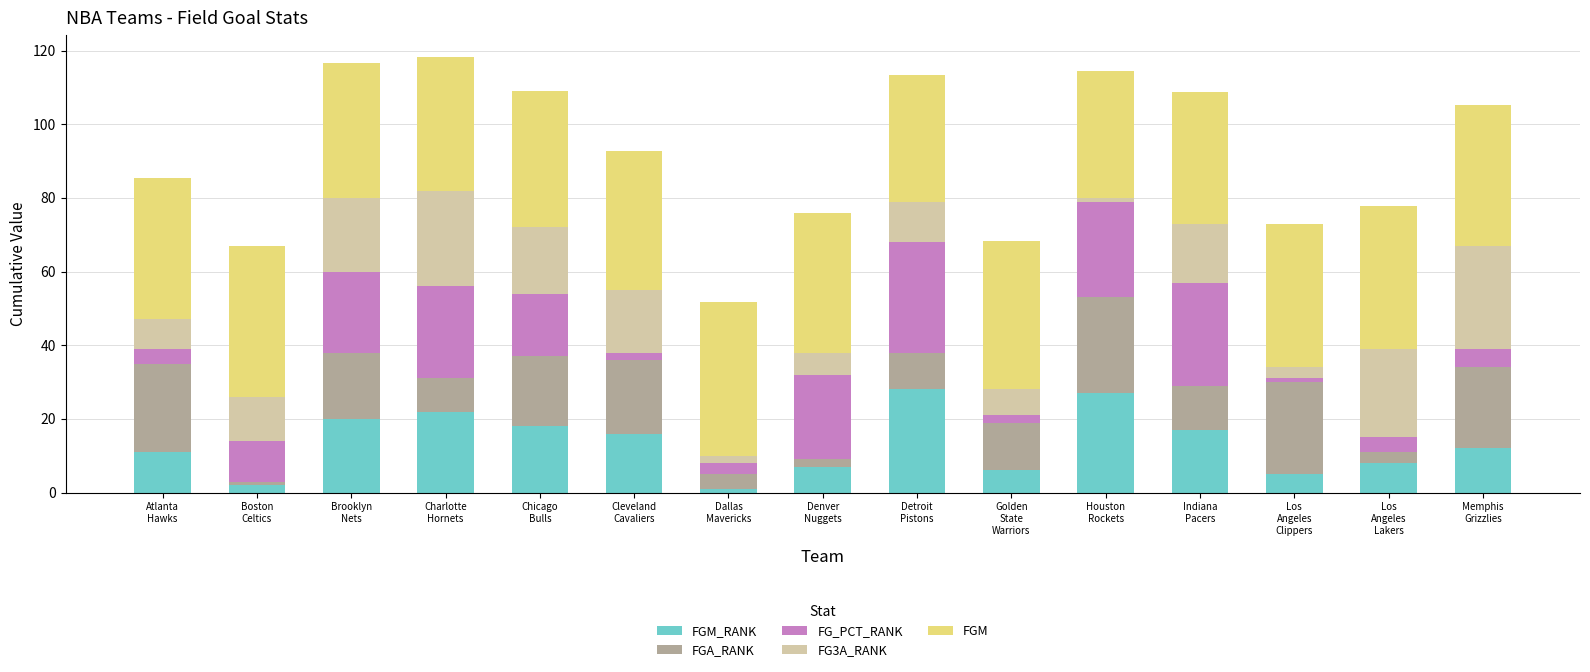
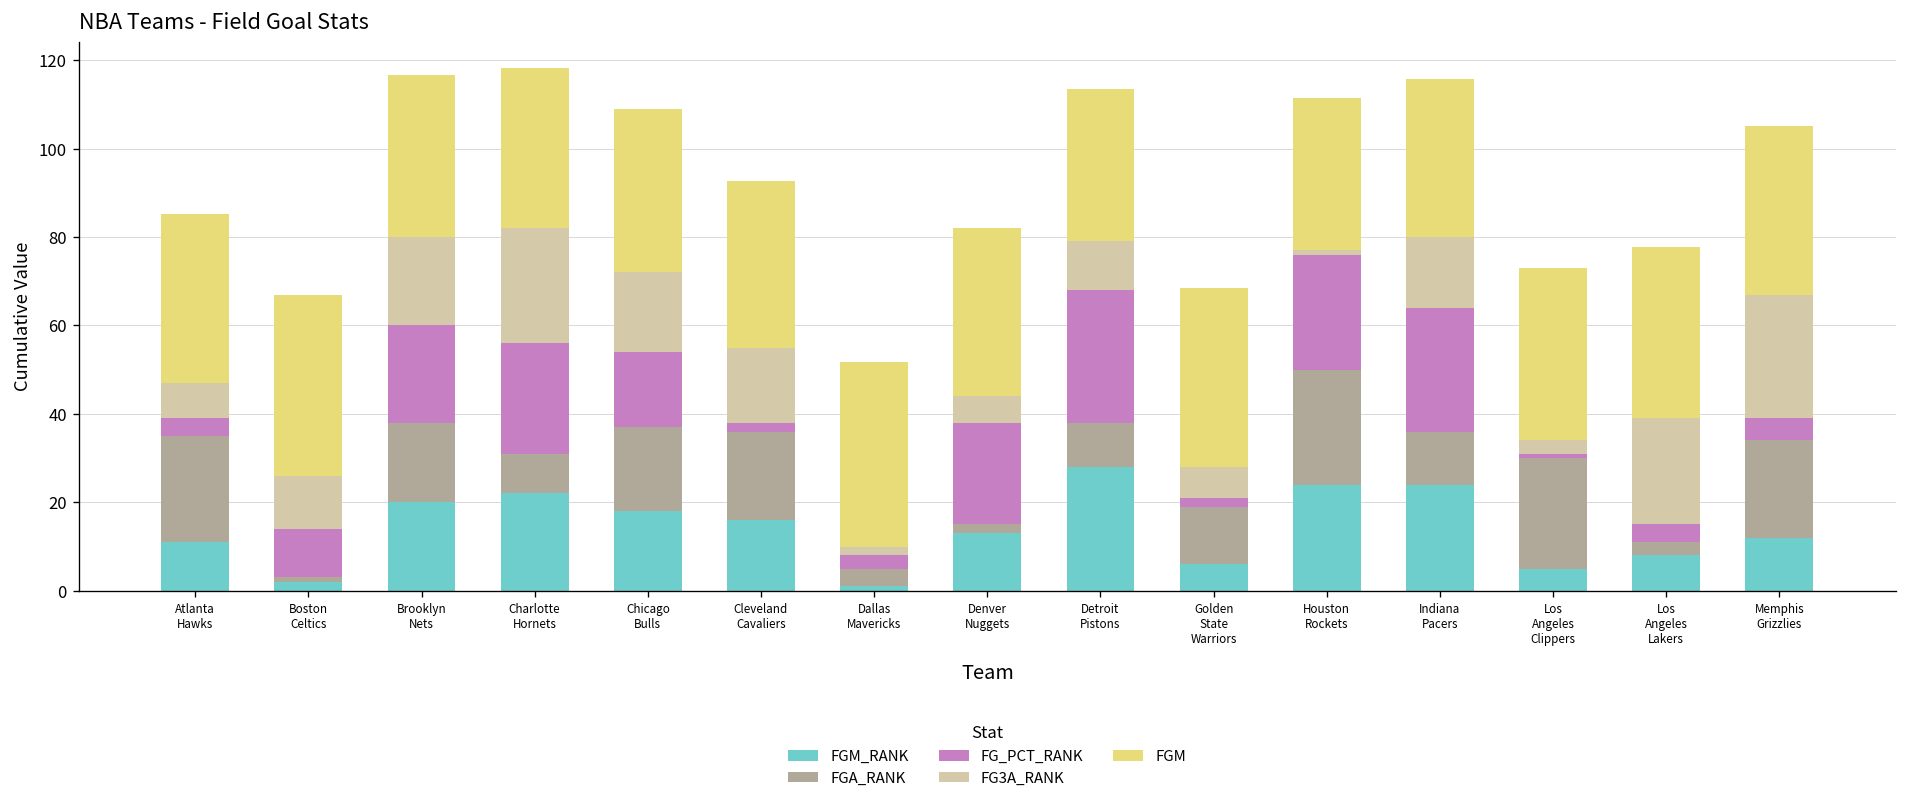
  {
    "FGM_RANK": {
      "Atlanta Hawks": 11,
      "Boston Celtics": 2,
      "Brooklyn Nets": 20,
      "Charlotte Hornets": 22,
      "Chicago Bulls": 18,
      "Cleveland Cavaliers": 16,
      "Dallas Mavericks": 1,
-     "Denver Nuggets": 7,
+     "Denver Nuggets": 13,
      "Detroit Pistons": 28,
      "Golden State Warriors": 6,
-     "Houston Rockets": 27,
-     "Indiana Pacers": 17,
+     "Houston Rockets": 24,
+     "Indiana Pacers": 24,
      "Los Angeles Clippers": 5,
      "Los Angeles Lakers": 8,
      "Memphis Grizzlies": 12
    },
    "FG_PCT_RANK": {
      "Atlanta Hawks": 4,
      "Boston Celtics": 11,
      "Brooklyn Nets": 22,
      "Charlotte Hornets": 25,
      "Chicago Bulls": 17,
      "Cleveland Cavaliers": 2,
      "Dallas Mavericks": 3,
      "Denver Nuggets": 23,
      "Detroit Pistons": 30,
      "Golden State Warriors": 2,
      "Houston Rockets": 26,
      "Indiana Pacers": 28,
      "Los Angeles Clippers": 1,
      "Los Angeles Lakers": 4,
      "Memphis Grizzlies": 5
    }
  }
